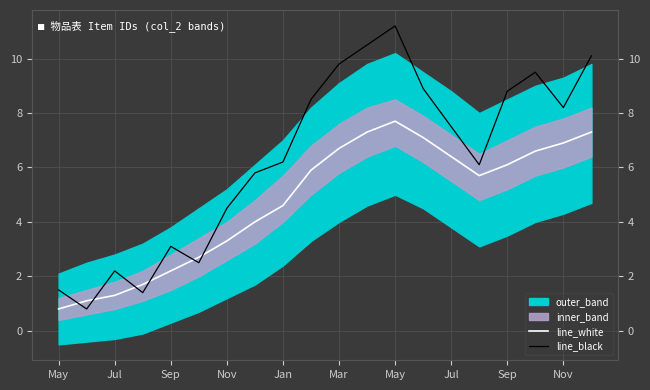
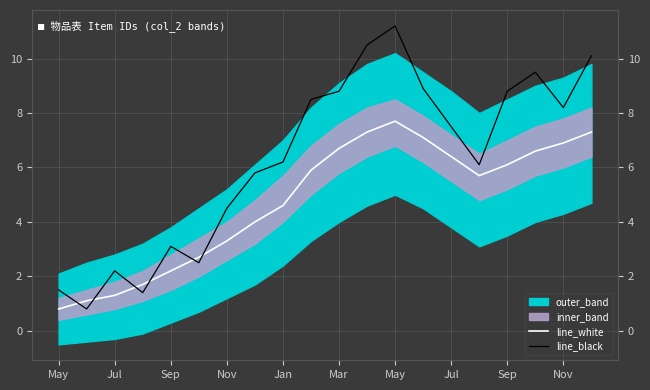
  {
    "line_white": {
      "Jan": 4.6,
      "Mar": 6.7
    },
    "line_black": {
      "Jan": 6.2,
-     "Mar": 9.8
+     "Mar": 8.8
    }
  }
